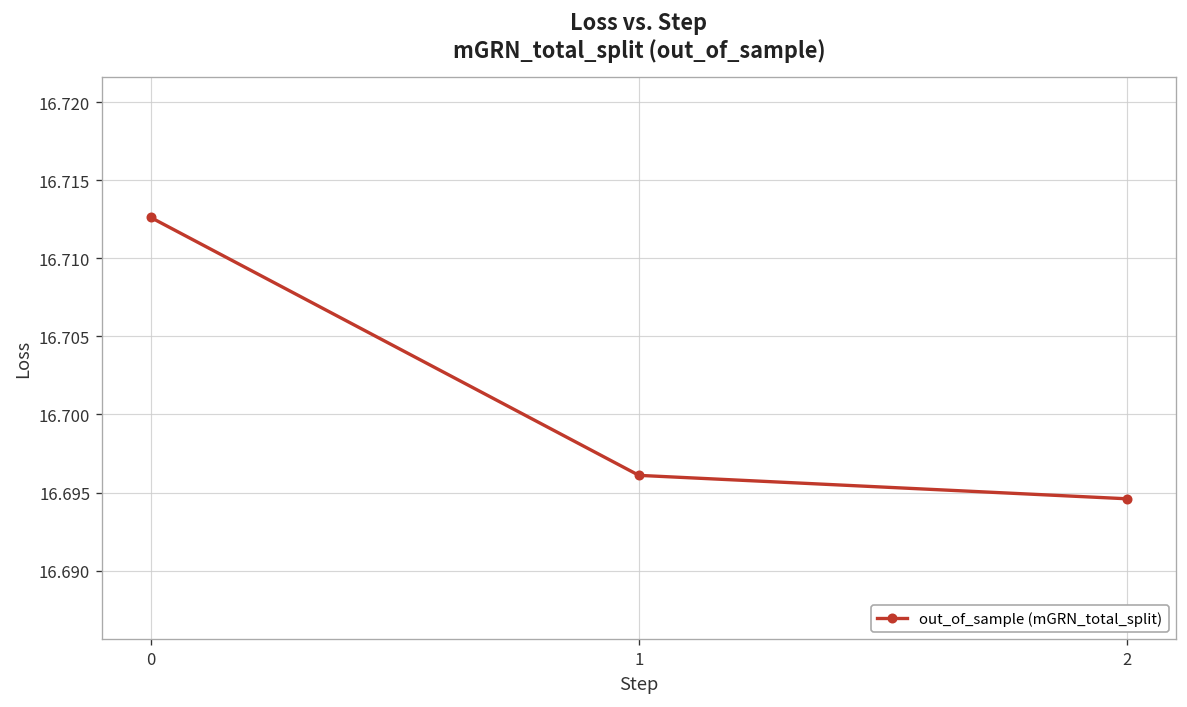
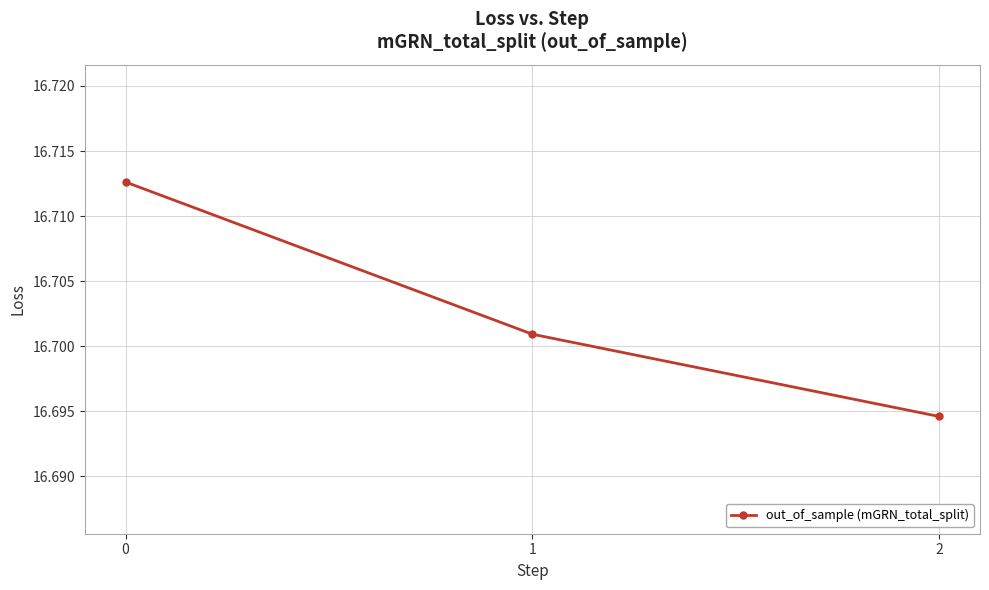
  {
    "0": 16.7126,
-   "1": 16.6961,
+   "1": 16.7009,
    "2": 16.6946
  }
